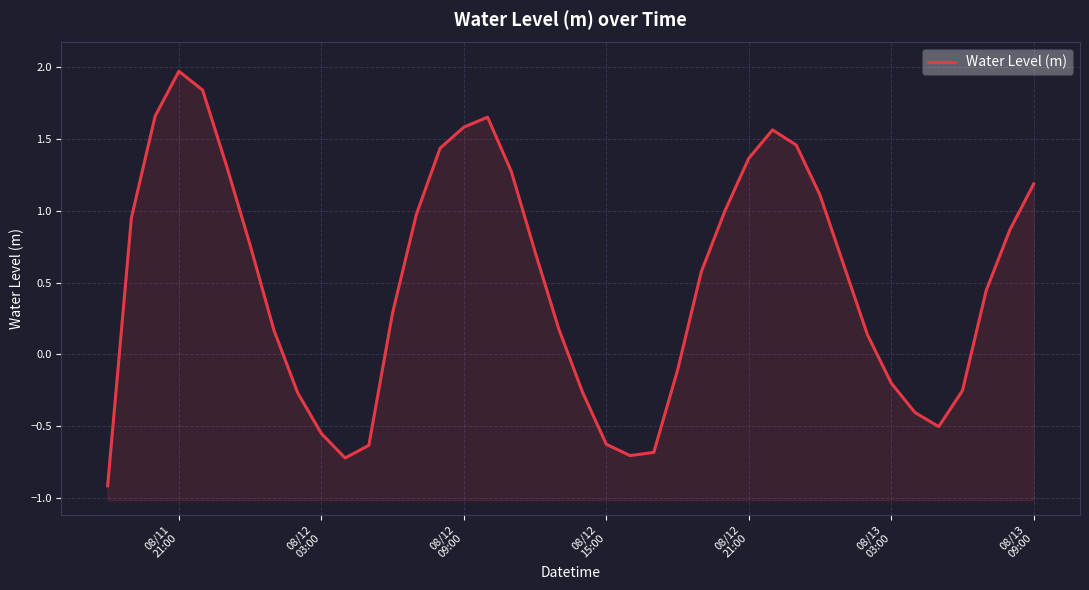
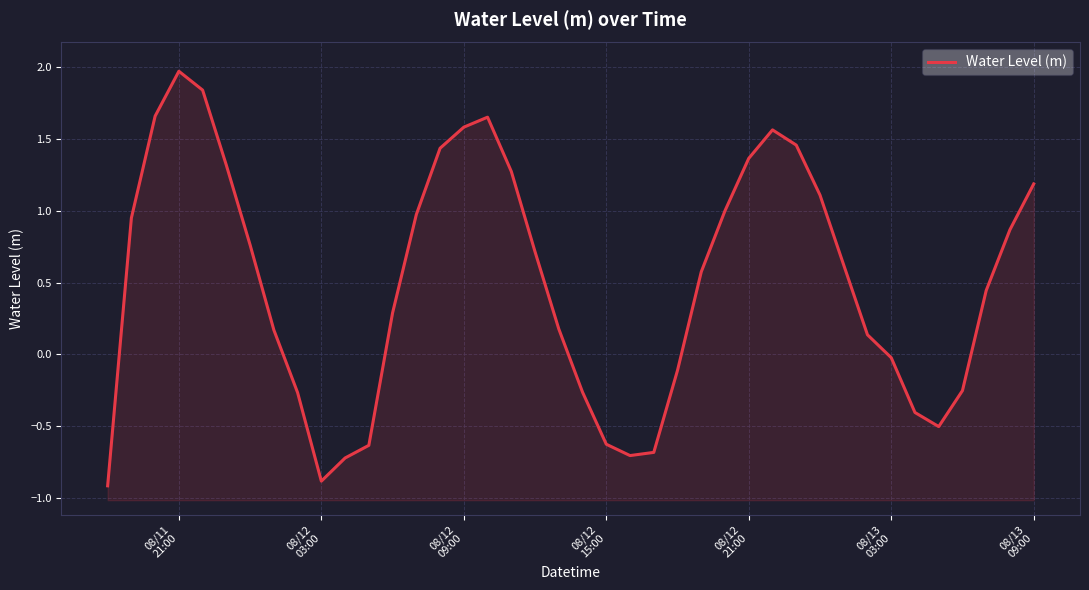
  {
    "08/11 21:00": 1.97,
-   "08/12 03:00": -0.55,
+   "08/12 03:00": -0.88,
    "08/12 09:00": 1.58,
    "08/12 15:00": -0.62,
    "08/12 21:00": 1.36,
-   "08/13 03:00": -0.20,
+   "08/13 03:00": -0.02,
    "08/13 09:00": 1.19
  }
